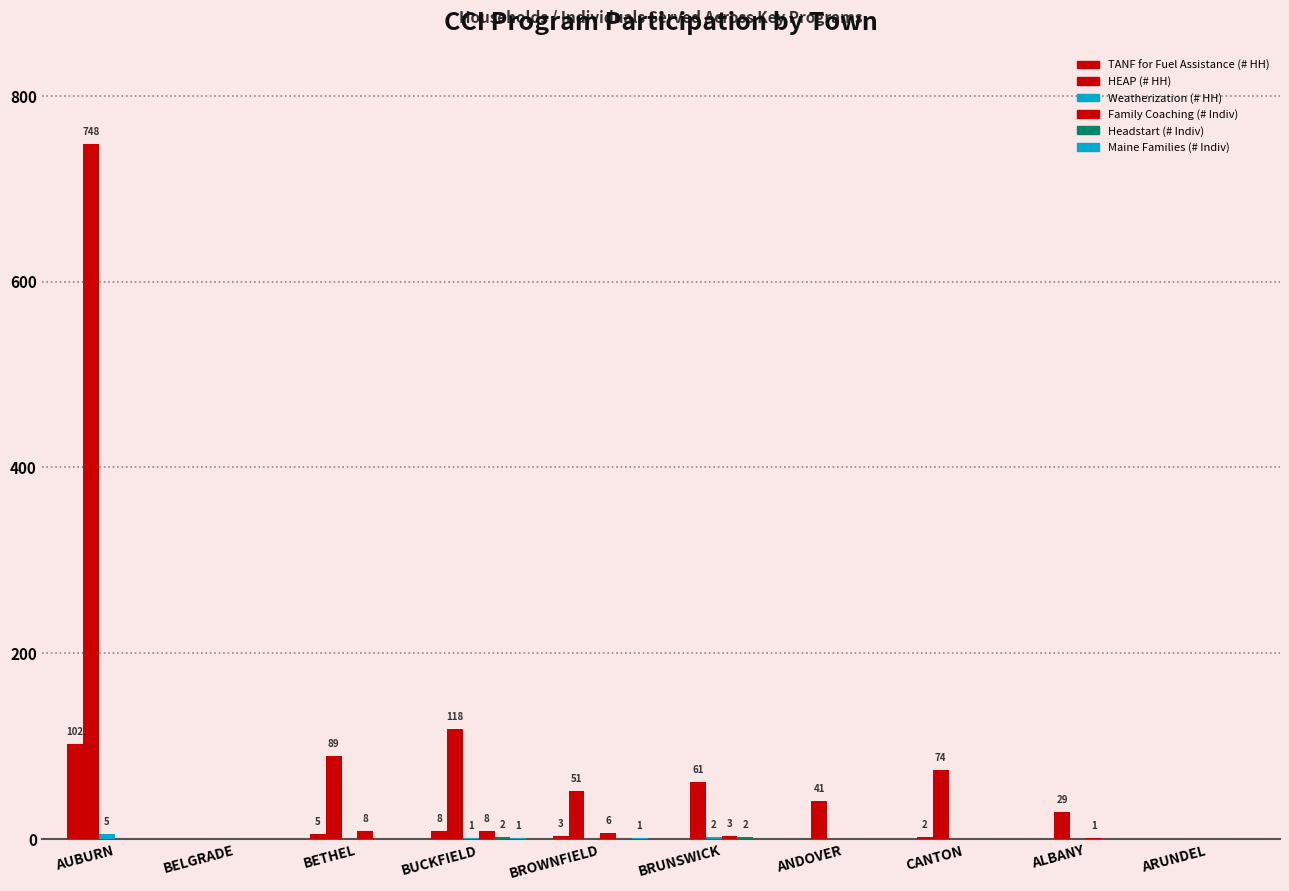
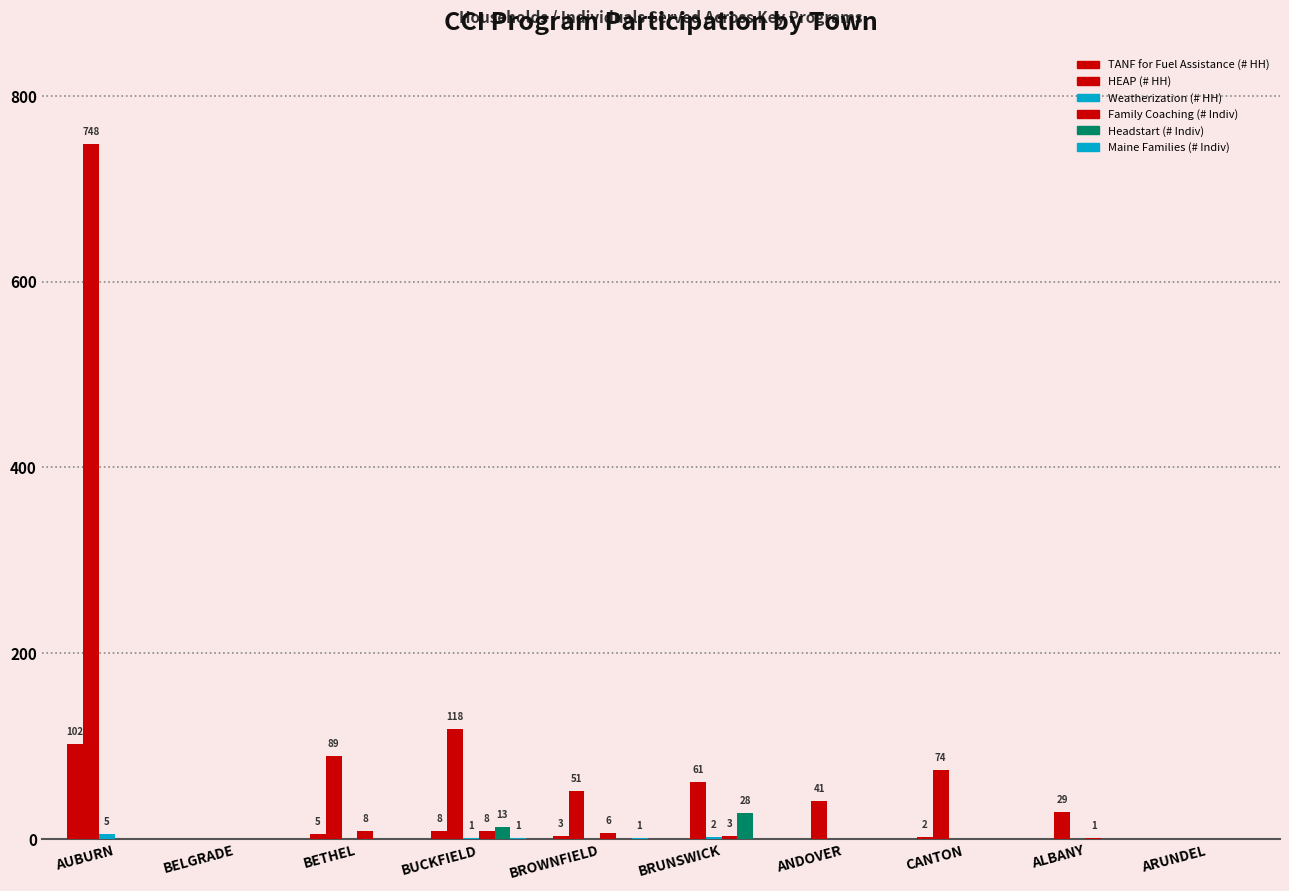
  {
    "Headstart (# Indiv)": {
-     "BUCKFIELD": 2,
-     "BRUNSWICK": 2
+     "BUCKFIELD": 13,
+     "BRUNSWICK": 28
    }
  }
